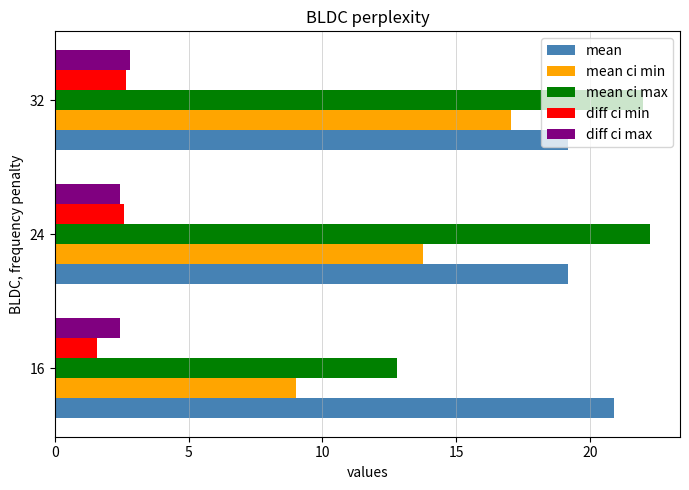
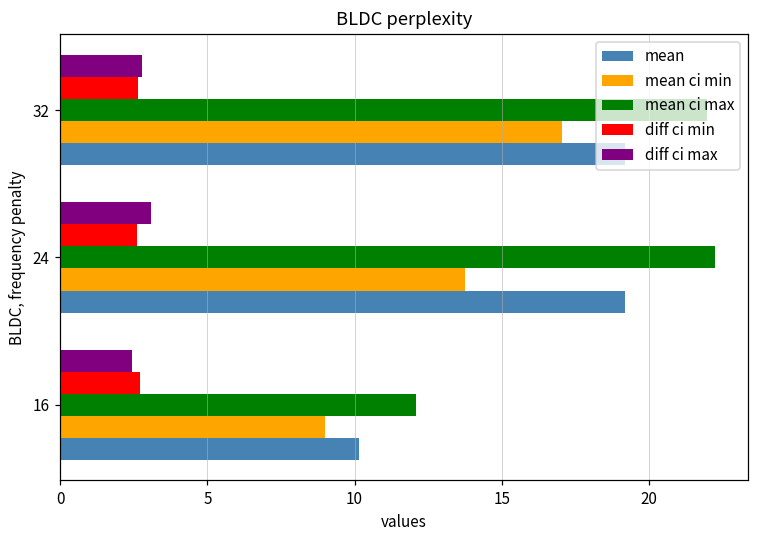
  {
    "mean": {
      "24": 19.2,
-     "16": 20.9
+     "16": 10.1
    },
    "mean ci min": {
      "32": 17.0,
      "24": 13.8,
      "16": 9.0
    },
    "mean ci max": {
      "24": 22.3,
-     "16": 12.8
+     "16": 12.1
    },
    "diff ci min": {
      "32": 2.7,
      "24": 2.6,
-     "16": 1.6
+     "16": 2.7
    },
    "diff ci max": {
      "32": 2.8,
-     "24": 2.5,
+     "24": 3.1,
      "16": 2.5
    }
  }
